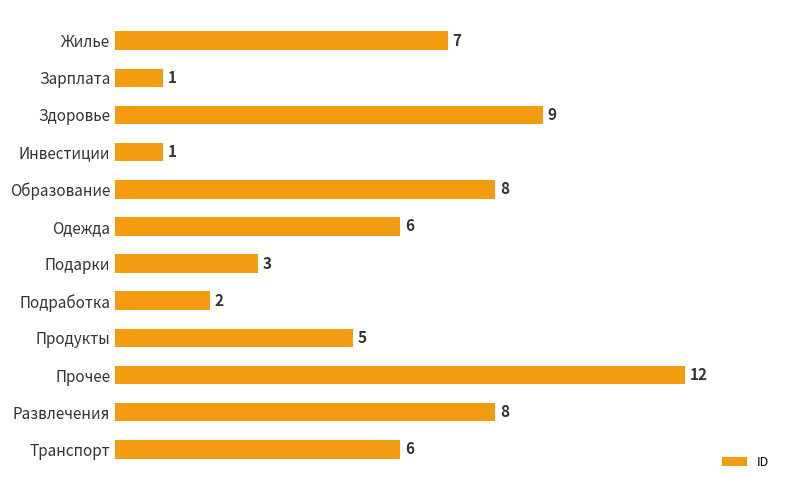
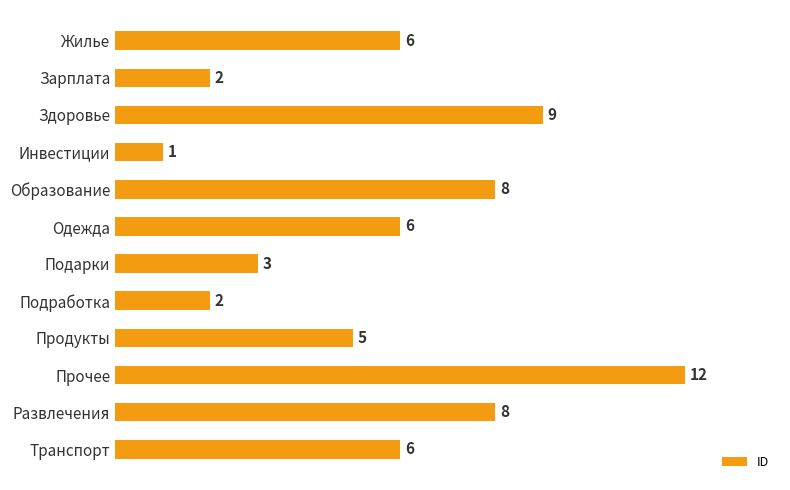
  {
-   "Жилье": 7,
-   "Зарплата": 1,
+   "Жилье": 6,
+   "Зарплата": 2,
    "Здоровье": 9,
    "Инвестиции": 1,
    "Образование": 8,
    "Одежда": 6,
    "Подарки": 3,
    "Подработка": 2,
    "Продукты": 5,
    "Прочее": 12,
    "Развлечения": 8,
    "Транспорт": 6
  }
